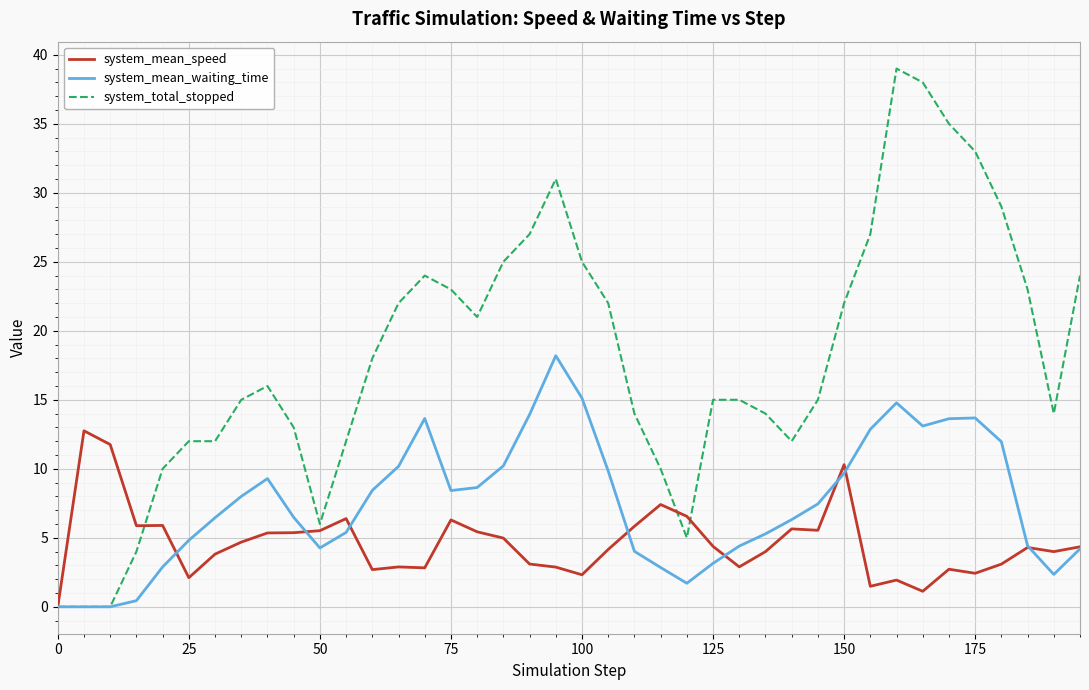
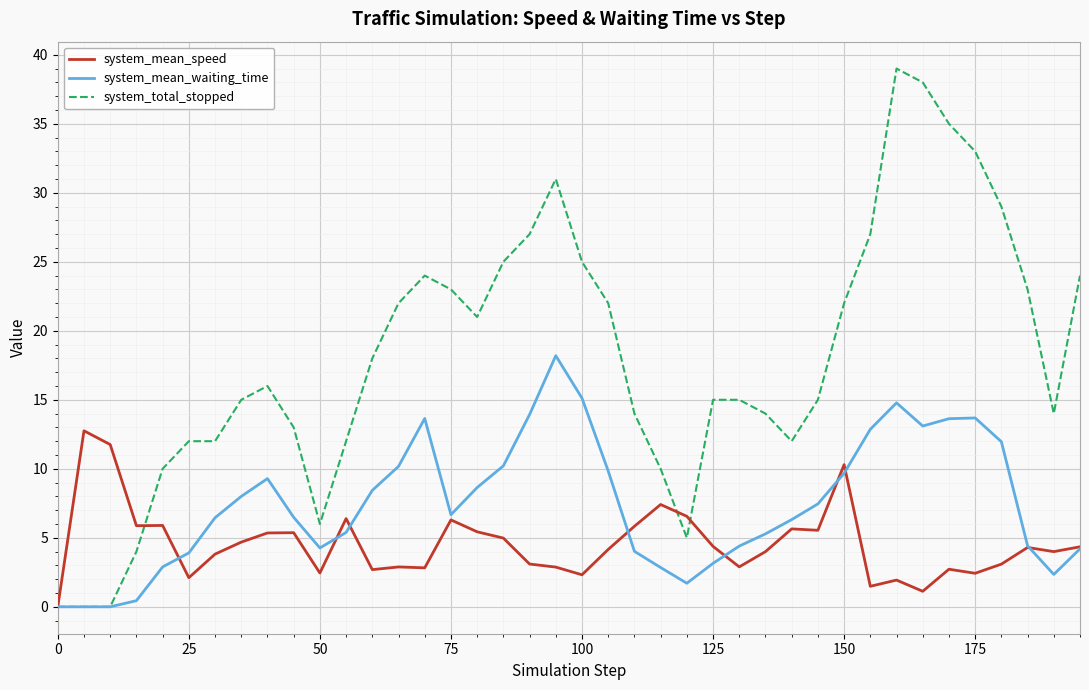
  {
    "system_mean_speed": {
      "25": 2.1,
-     "50": 5.5,
+     "50": 2.4,
      "75": 6.3,
      "100": 2.3,
      "125": 4.4,
      "150": 10.3,
      "175": 2.4
    },
    "system_mean_waiting_time": {
-     "25": 4.8,
+     "25": 3.9,
      "50": 4.3,
-     "75": 8.4,
+     "75": 6.7,
      "100": 15.1,
      "125": 3.2,
      "150": 9.7,
      "175": 13.7
    },
    "system_total_stopped": {
      "25": 12.0,
      "50": 6.0,
      "75": 23.0,
      "100": 25.0,
      "125": 15.0,
      "150": 22.0,
      "175": 33.0
    }
  }
